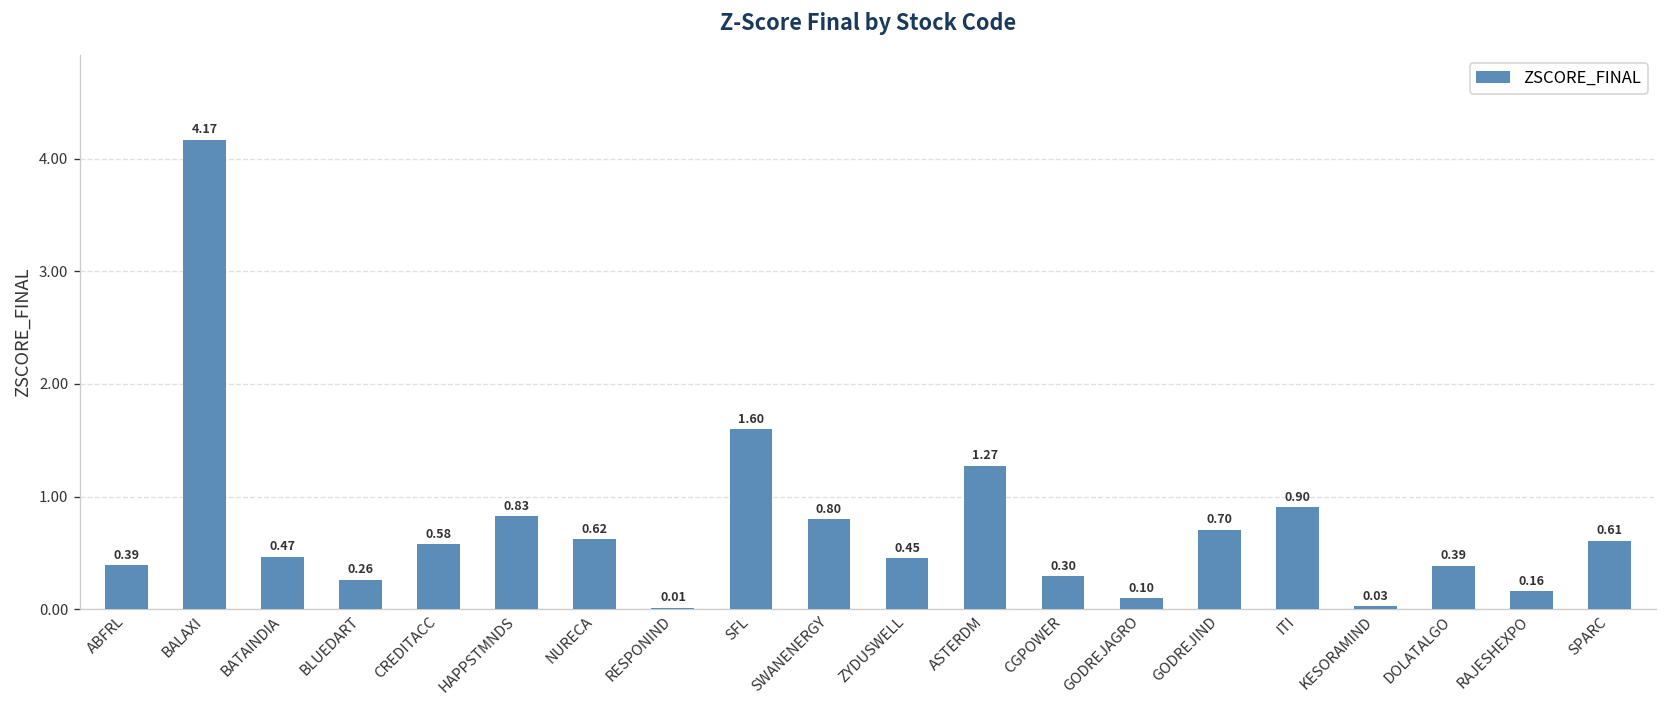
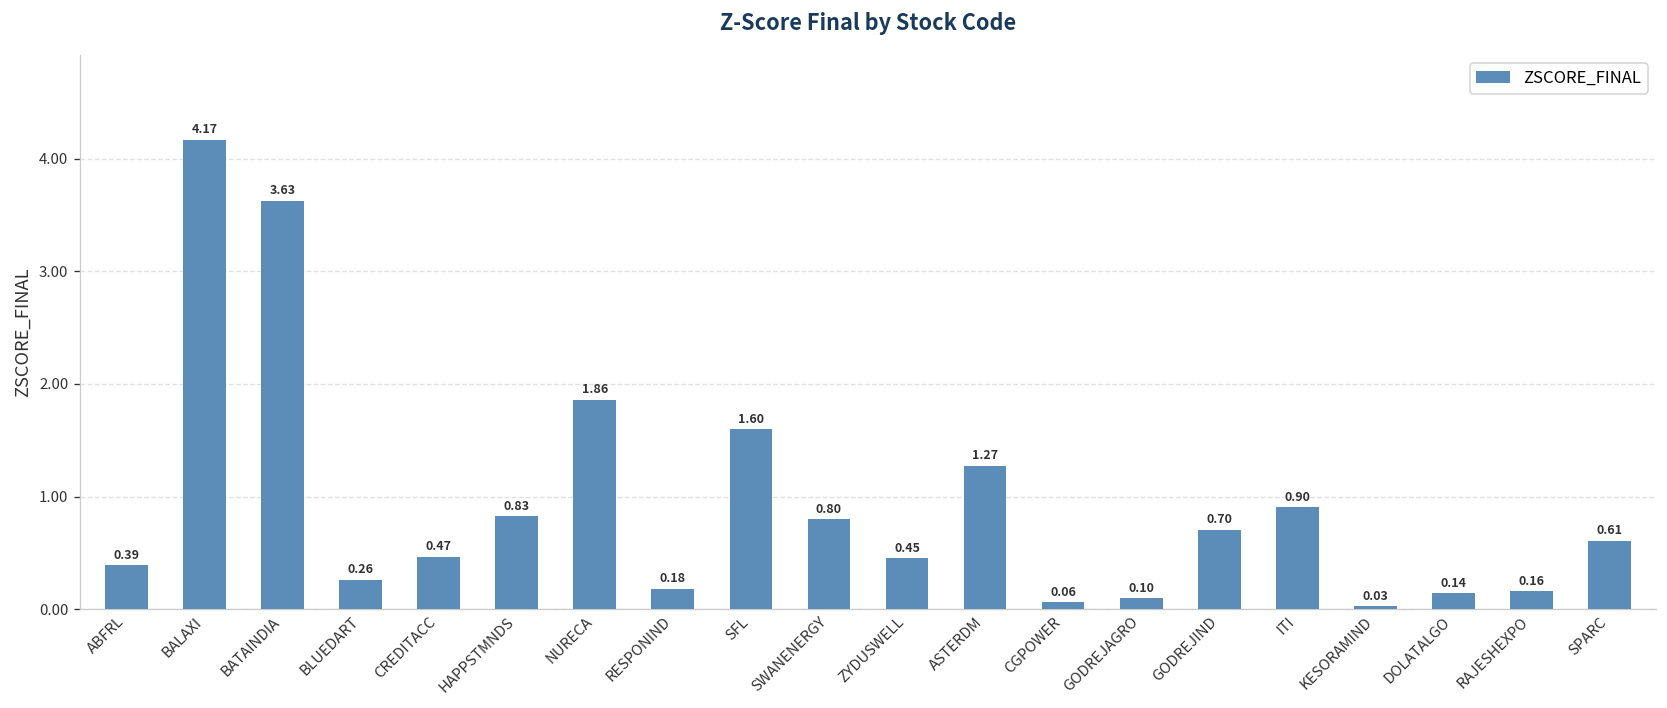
  {
    "ABFRL": 0.39,
    "BALAXI": 4.17,
-   "BATAINDIA": 0.47,
+   "BATAINDIA": 3.63,
    "BLUEDART": 0.26,
-   "CREDITACC": 0.58,
+   "CREDITACC": 0.47,
    "HAPPSTMNDS": 0.83,
-   "NURECA": 0.62,
-   "RESPONIND": 0.01,
+   "NURECA": 1.86,
+   "RESPONIND": 0.18,
    "SFL": 1.60,
    "SWANENERGY": 0.80,
    "ZYDUSWELL": 0.45,
    "ASTERDM": 1.27,
-   "CGPOWER": 0.30,
+   "CGPOWER": 0.06,
    "GODREJAGRO": 0.10,
    "GODREJIND": 0.70,
    "ITI": 0.90,
    "KESORAMIND": 0.03,
-   "DOLATALGO": 0.39,
+   "DOLATALGO": 0.14,
    "RAJESHEXPO": 0.16,
    "SPARC": 0.61
  }
